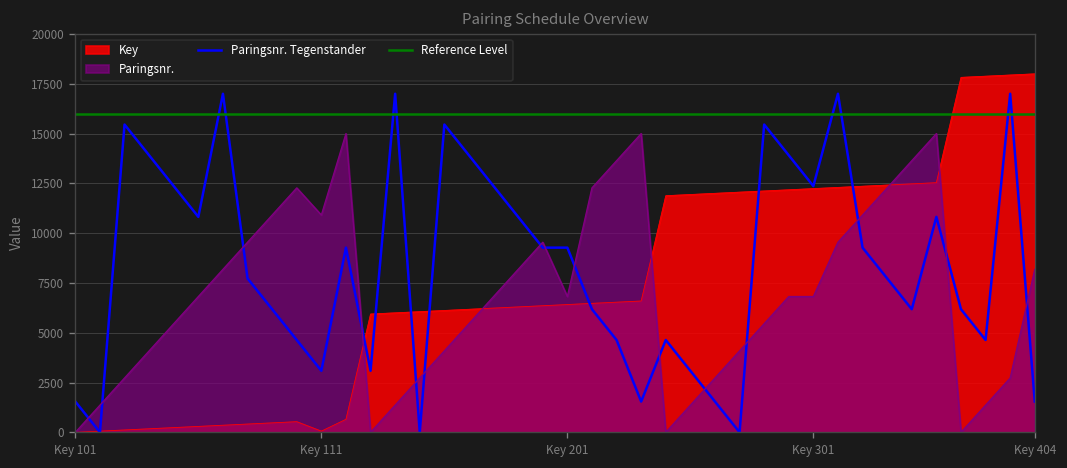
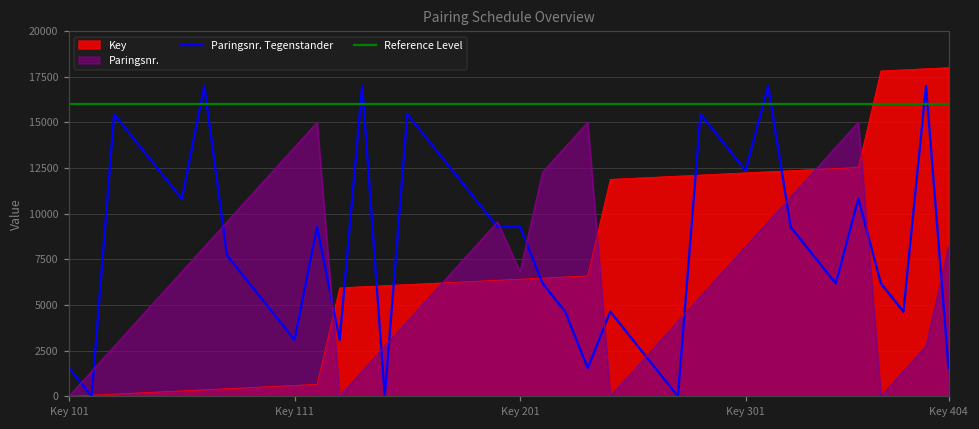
  {
    "Key": {
-     "Key 111": 100,
+     "Key 111": 600,
      "Key 201": 6400,
      "Key 404": 18000
    },
    "Paringsnr. Tegenstander": {
      "Key 101": 1500,
      "Key 111": 3100,
      "Key 201": 9300,
      "Key 404": 1500
    },
    "Paringsnr.": {
-     "Key 111": 10900,
+     "Key 111": 13600,
      "Key 201": 6800,
-     "Key 301": 6800,
+     "Key 301": 8200,
      "Key 404": 8200
    }
  }
